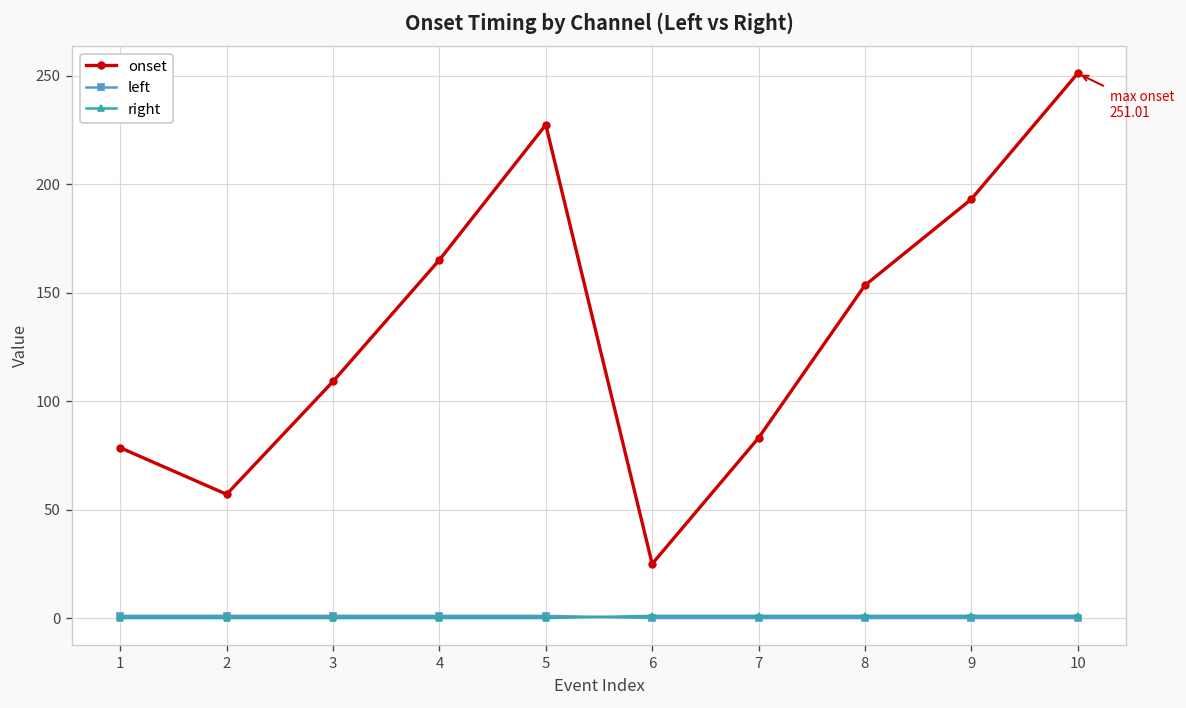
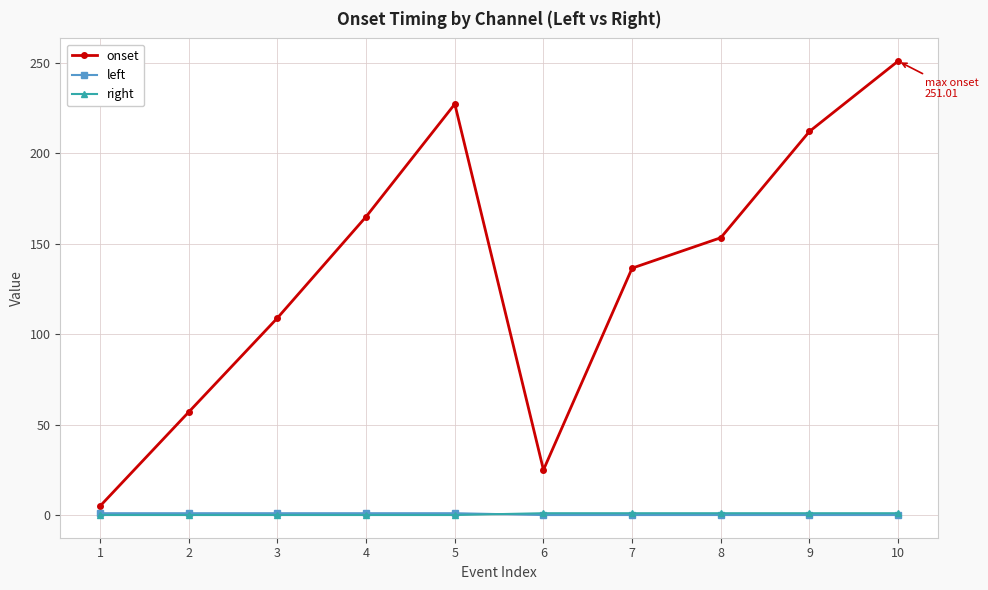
  {
    "onset": {
-     "1": 78,
+     "1": 5,
      "2": 57,
      "3": 109,
      "4": 165,
      "5": 227,
      "6": 25,
-     "7": 83,
+     "7": 137,
      "8": 153,
-     "9": 193
+     "9": 212
    }
  }
